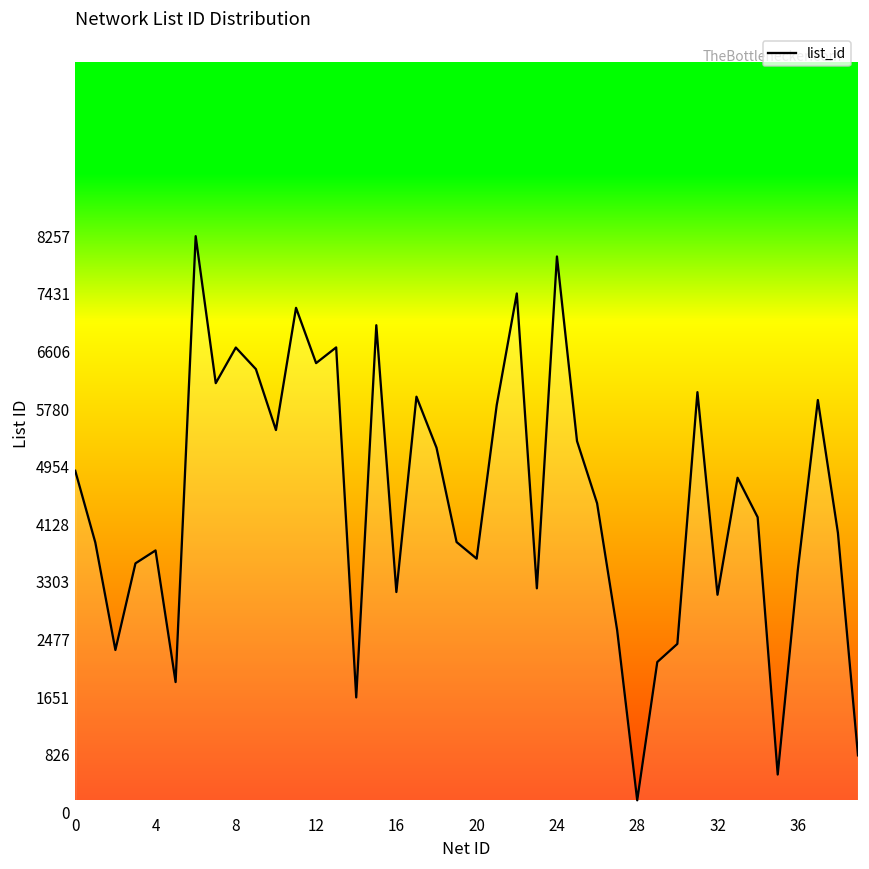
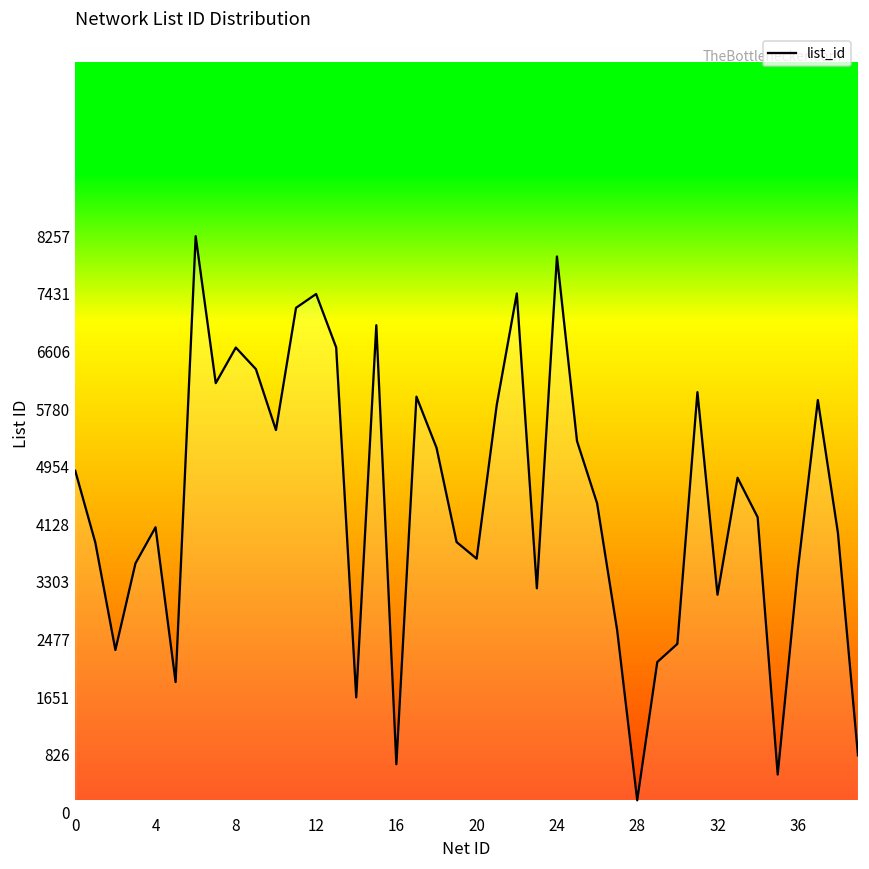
  {
    "0": 4900,
-   "4": 3800,
+   "4": 4100,
    "8": 6700,
-   "12": 6400,
-   "16": 3200,
+   "12": 7400,
+   "16": 700,
    "20": 3600,
    "24": 8000,
    "28": 200,
    "32": 3100,
    "36": 3500
  }
